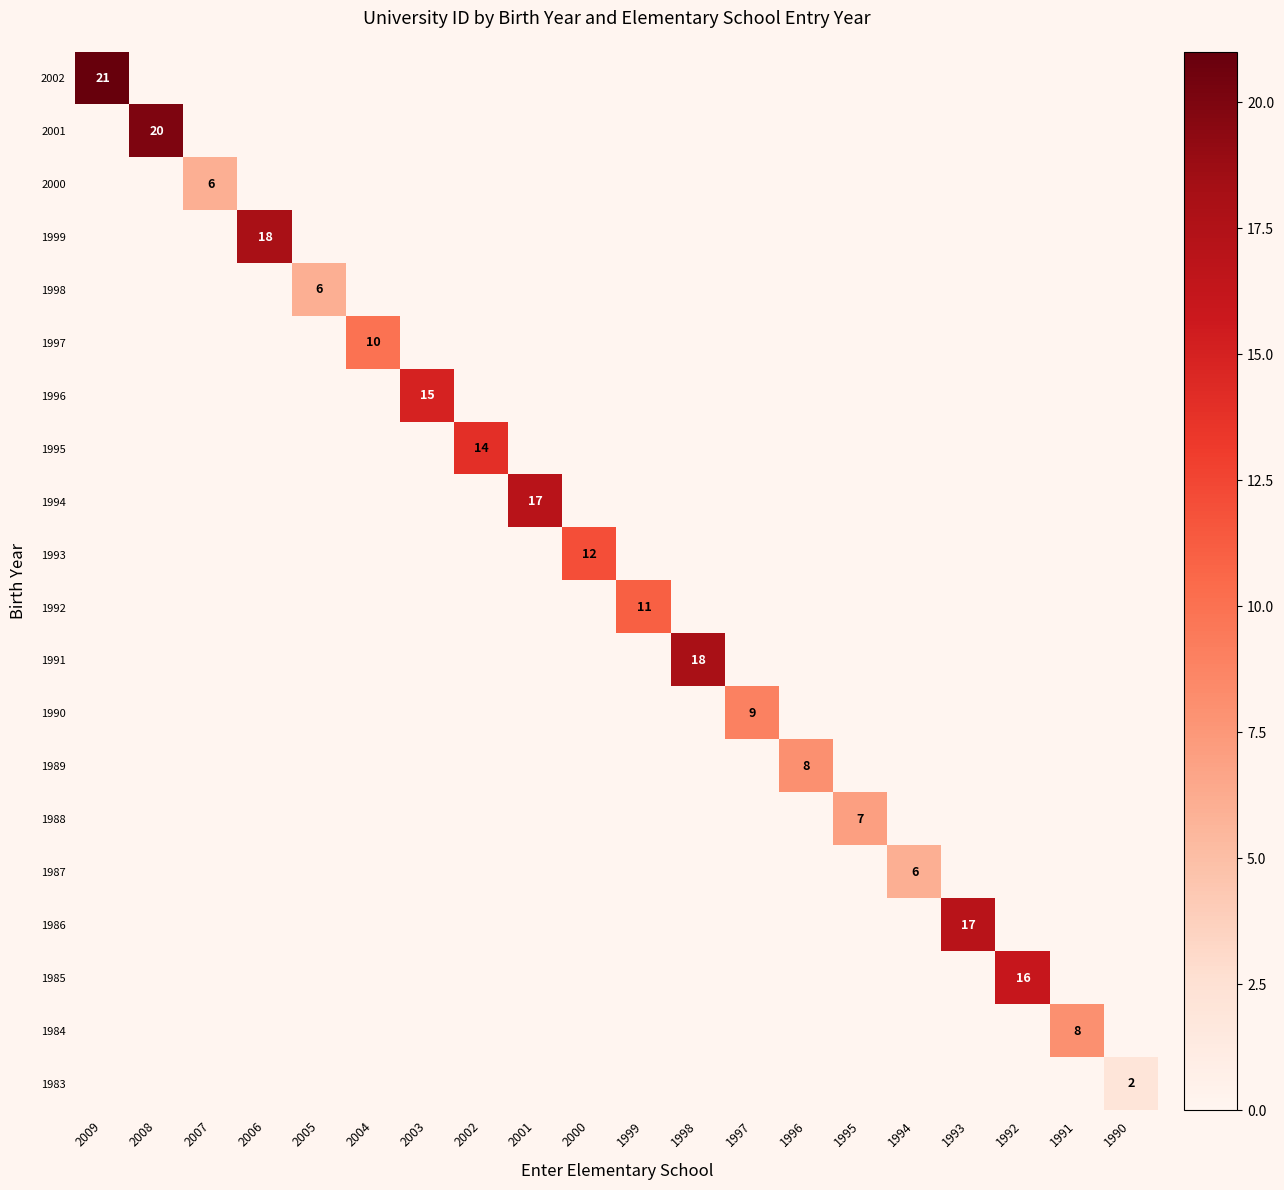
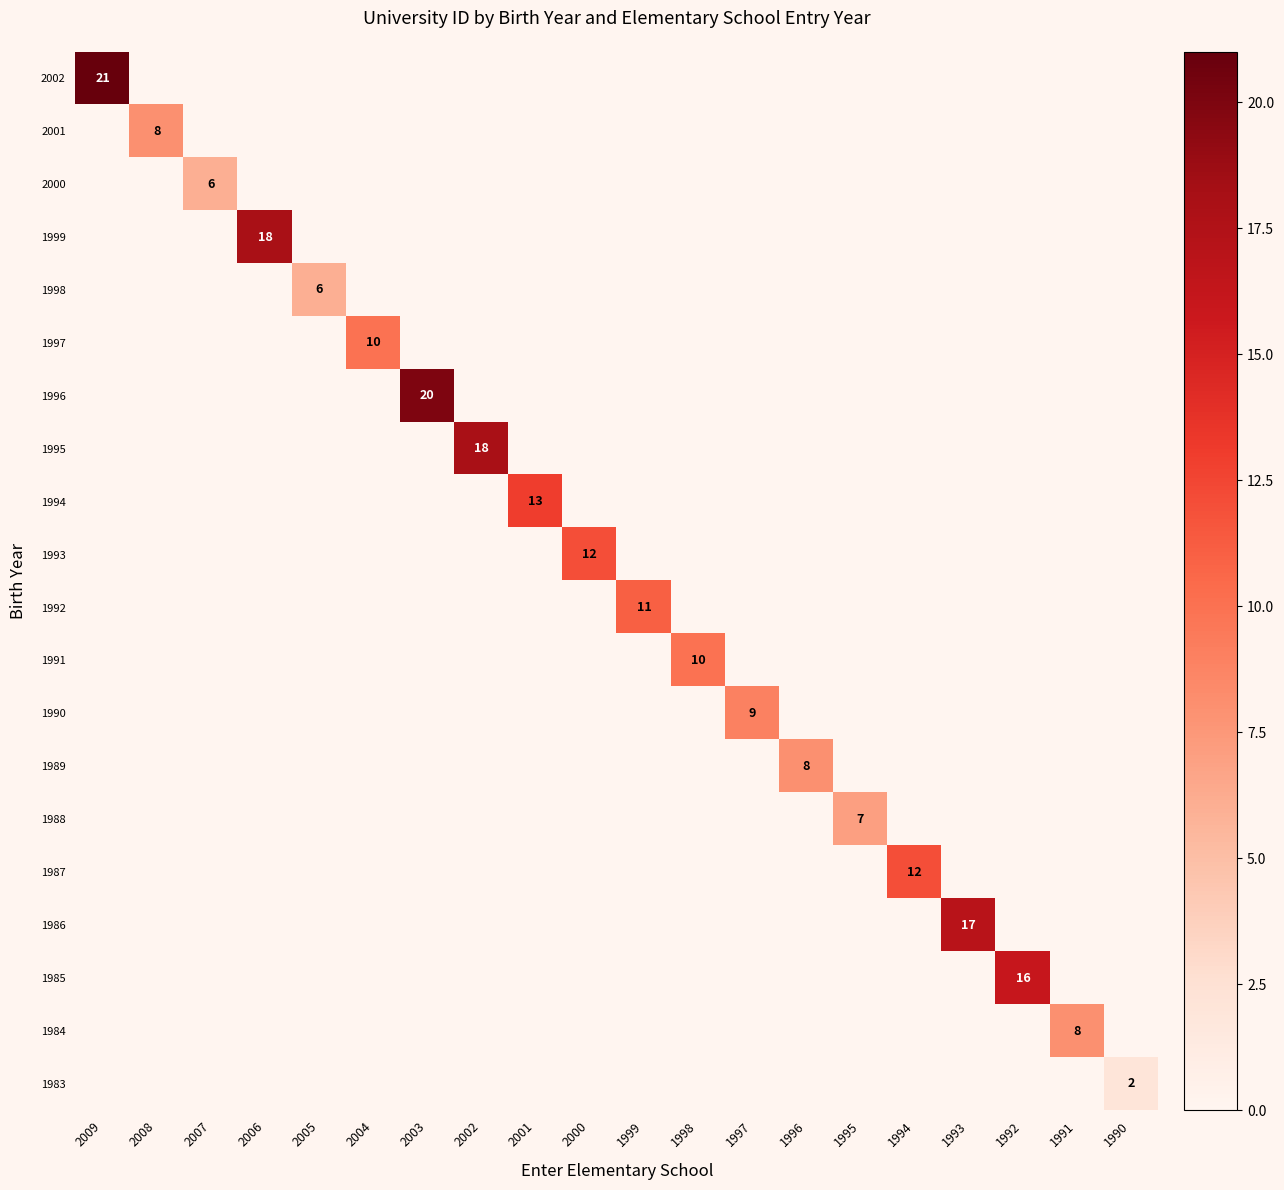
  {
    "2002": {
      "2009": 21
    },
    "2001": {
-     "2008": 20
+     "2008": 8
    },
    "2000": {
      "2007": 6
    },
    "1999": {
      "2006": 18
    },
    "1998": {
      "2005": 6
    },
    "1997": {
      "2004": 10
    },
    "1996": {
-     "2003": 15
+     "2003": 20
    },
    "1995": {
-     "2002": 14
+     "2002": 18
    },
    "1994": {
-     "2001": 17
+     "2001": 13
    },
    "1993": {
      "2000": 12
    },
    "1992": {
      "1999": 11
    },
    "1991": {
-     "1998": 18
+     "1998": 10
    },
    "1990": {
      "1997": 9
    },
    "1989": {
      "1996": 8
    },
    "1988": {
      "1995": 7
    },
    "1987": {
-     "1994": 6
+     "1994": 12
    },
    "1986": {
      "1993": 17
    },
    "1985": {
      "1992": 16
    },
    "1984": {
      "1991": 8
    },
    "1983": {
      "1990": 2
    }
  }
